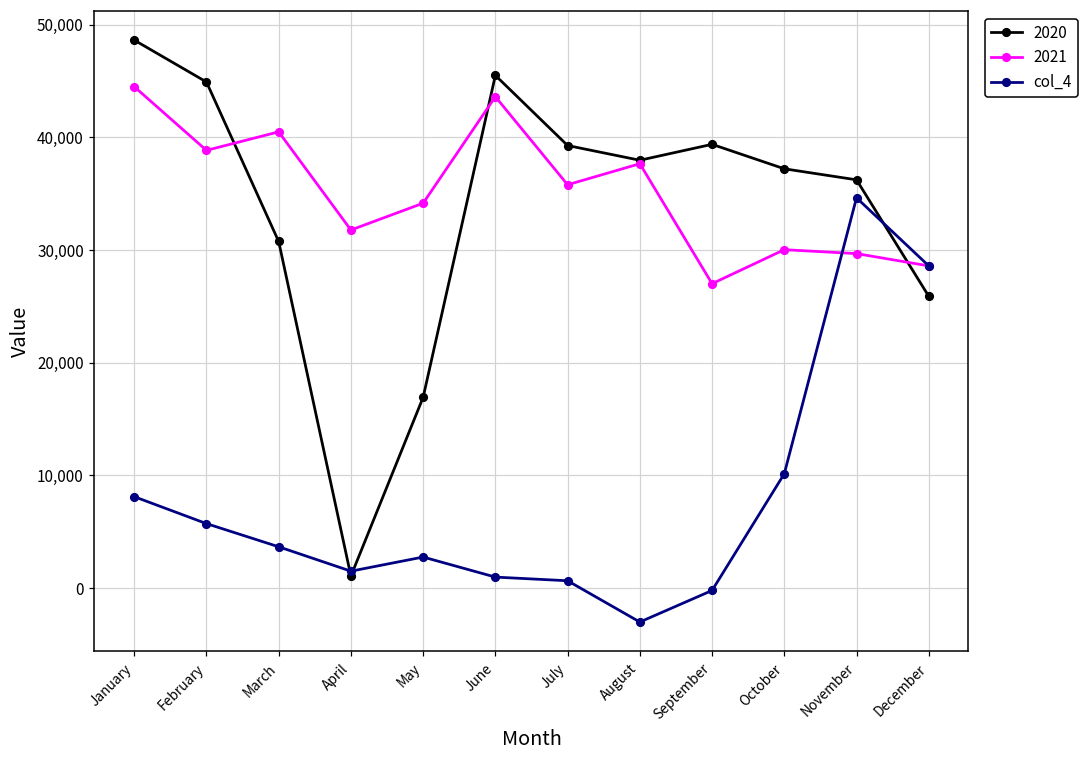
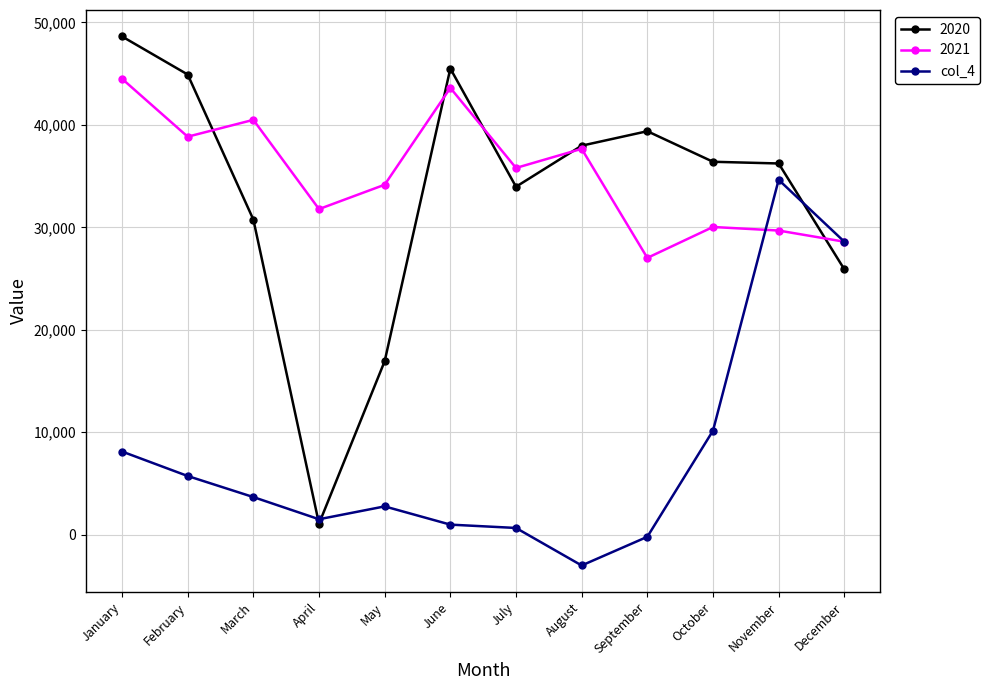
  {
    "2020": {
      "January": "48,600",
      "February": "44,900",
      "March": "30,800",
      "April": "1,100",
      "May": "16,900",
      "June": "45,500",
-     "July": "39,300",
+     "July": "34,000",
      "August": "38,000",
      "September": "39,400",
-     "October": "37,200",
+     "October": "36,400",
      "November": "36,200",
      "December": "25,900"
    },
    "2021": {
      "January": "44,500",
      "February": "38,800",
      "March": "40,500",
      "April": "31,800",
      "May": "34,200",
      "June": "43,600",
      "July": "35,800",
      "August": "37,700",
      "September": "27,000",
      "October": "30,000",
      "November": "29,700"
    },
    "col_4": {
      "January": "8,100",
      "February": "5,700",
      "March": "3,700",
      "April": "1,500",
      "May": "2,800",
      "June": "1,000",
      "July": "700",
      "August": "-3,000",
      "September": "-200",
      "October": "10,200",
      "November": "34,600"
    }
  }
